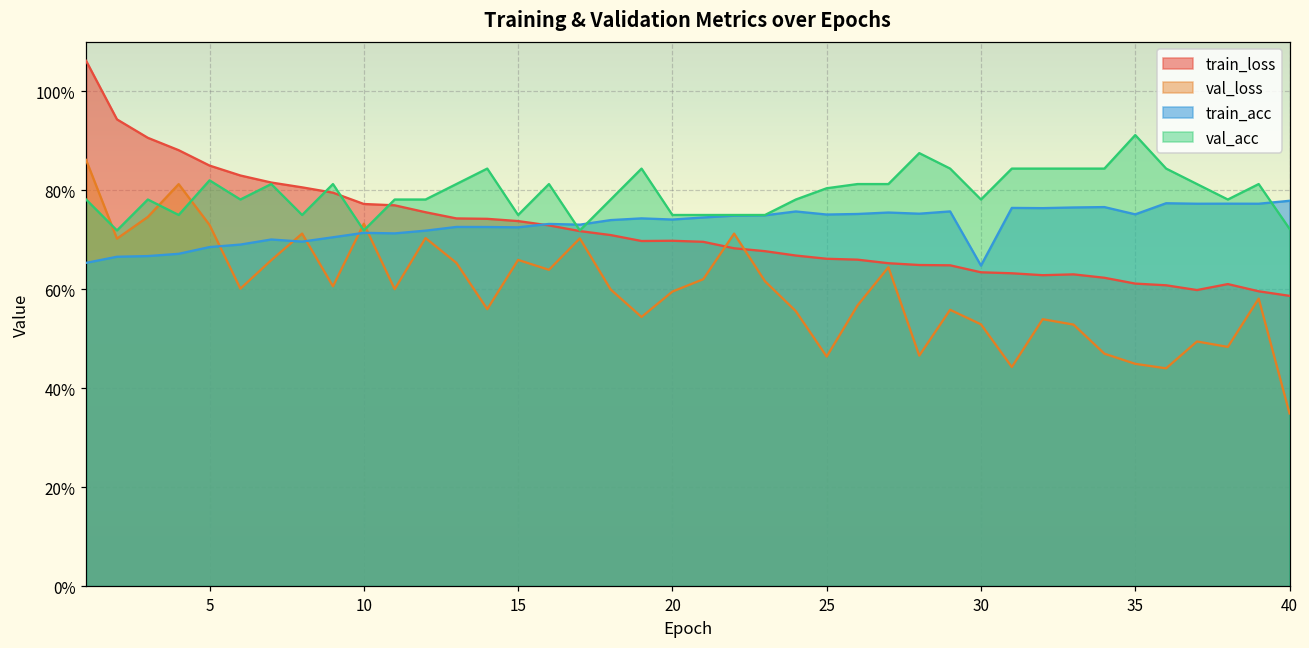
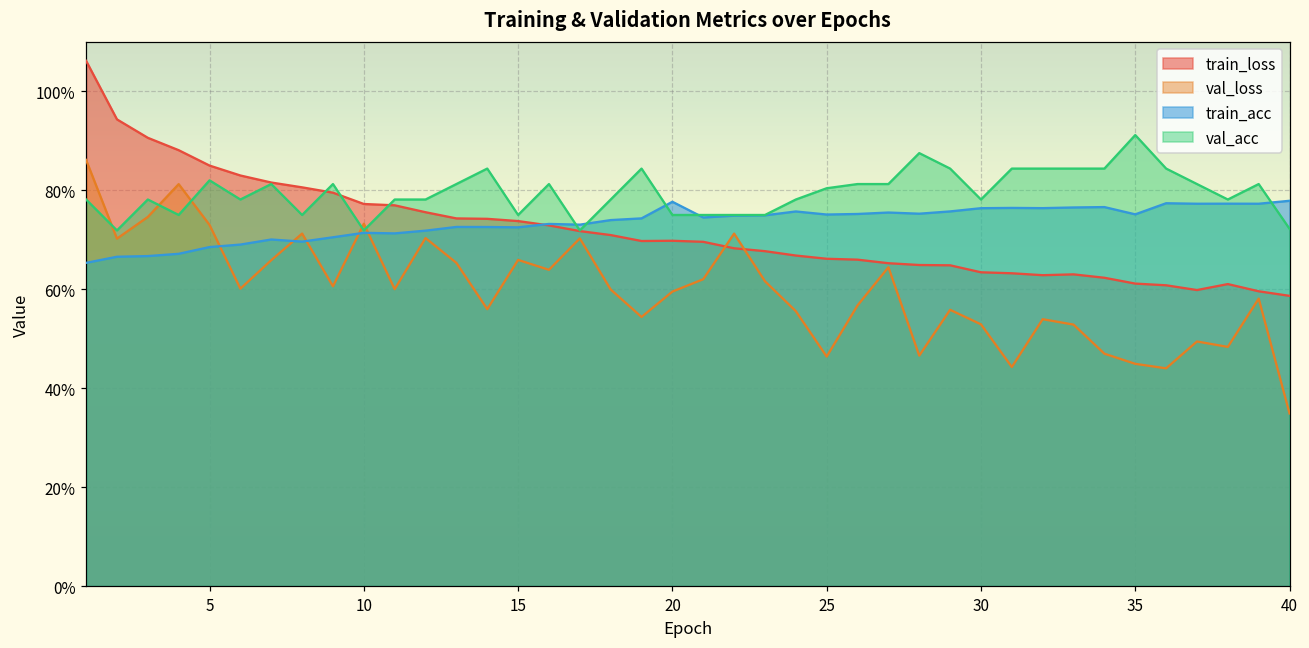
  {
    "train_acc": {
      "5": "69%",
      "15": "73%",
-     "20": "74%",
+     "20": "78%",
      "25": "75%",
-     "30": "65%",
+     "30": "76%",
      "35": "75%",
      "40": "78%"
    },
    "val_acc": {
      "5": "82%",
      "15": "75%",
      "20": "75%",
      "25": "80%",
      "30": "78%",
      "35": "91%",
      "40": "72%"
    }
  }
